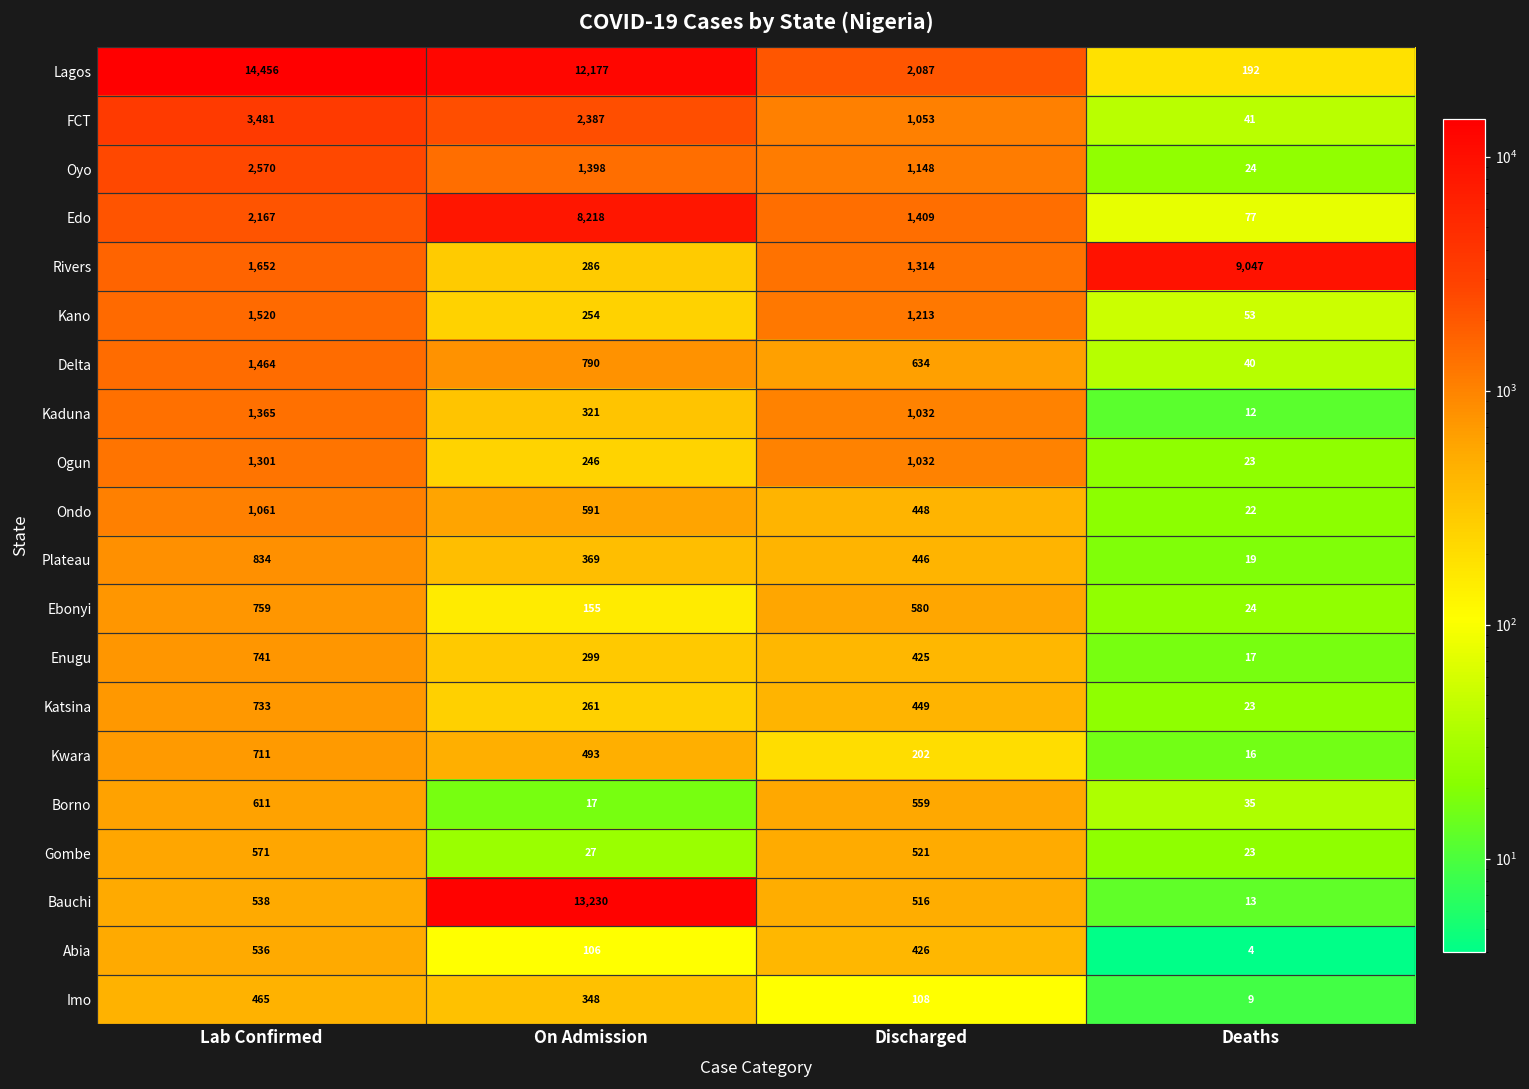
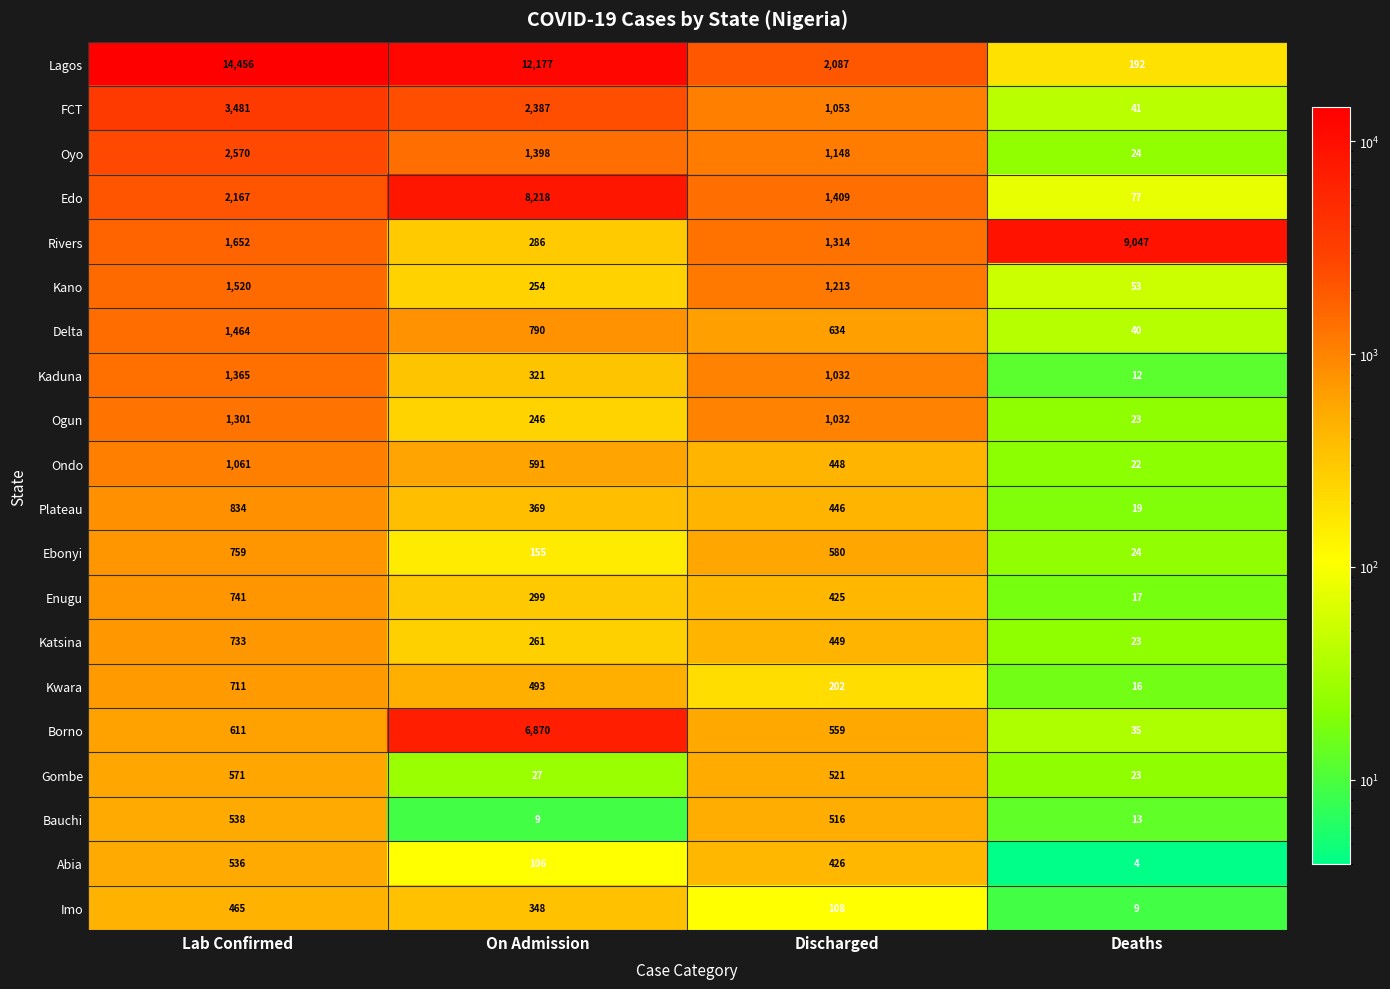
  {
    "Lagos": {
      "Lab Confirmed": "14,456",
      "On Admission": "12,177",
      "Discharged": "2,087",
      "Deaths": "192"
    },
    "FCT": {
      "Lab Confirmed": "3,481",
      "On Admission": "2,387",
      "Discharged": "1,053",
      "Deaths": "41"
    },
    "Oyo": {
      "Lab Confirmed": "2,570",
      "On Admission": "1,398",
      "Discharged": "1,148",
      "Deaths": "24"
    },
    "Edo": {
      "Lab Confirmed": "2,167",
      "On Admission": "8,218",
      "Discharged": "1,409",
      "Deaths": "77"
    },
    "Rivers": {
      "Lab Confirmed": "1,652",
      "On Admission": "286",
      "Discharged": "1,314",
      "Deaths": "9,047"
    },
    "Kano": {
      "Lab Confirmed": "1,520",
      "On Admission": "254",
      "Discharged": "1,213",
      "Deaths": "53"
    },
    "Delta": {
      "Lab Confirmed": "1,464",
      "On Admission": "790",
      "Discharged": "634",
      "Deaths": "40"
    },
    "Kaduna": {
      "Lab Confirmed": "1,365",
      "On Admission": "321",
      "Discharged": "1,032",
      "Deaths": "12"
    },
    "Ogun": {
      "Lab Confirmed": "1,301",
      "On Admission": "246",
      "Discharged": "1,032",
      "Deaths": "23"
    },
    "Ondo": {
      "Lab Confirmed": "1,061",
      "On Admission": "591",
      "Discharged": "448",
      "Deaths": "22"
    },
    "Plateau": {
      "Lab Confirmed": "834",
      "On Admission": "369",
      "Discharged": "446",
      "Deaths": "19"
    },
    "Ebonyi": {
      "Lab Confirmed": "759",
      "On Admission": "155",
      "Discharged": "580",
      "Deaths": "24"
    },
    "Enugu": {
      "Lab Confirmed": "741",
      "On Admission": "299",
      "Discharged": "425",
      "Deaths": "17"
    },
    "Katsina": {
      "Lab Confirmed": "733",
      "On Admission": "261",
      "Discharged": "449",
      "Deaths": "23"
    },
    "Kwara": {
      "Lab Confirmed": "711",
      "On Admission": "493",
      "Discharged": "202",
      "Deaths": "16"
    },
    "Borno": {
      "Lab Confirmed": "611",
-     "On Admission": "17",
+     "On Admission": "6,870",
      "Discharged": "559",
      "Deaths": "35"
    },
    "Gombe": {
      "Lab Confirmed": "571",
      "On Admission": "27",
      "Discharged": "521",
      "Deaths": "23"
    },
    "Bauchi": {
      "Lab Confirmed": "538",
-     "On Admission": "13,230",
+     "On Admission": "9",
      "Discharged": "516",
      "Deaths": "13"
    },
    "Abia": {
      "Lab Confirmed": "536",
      "On Admission": "106",
      "Discharged": "426",
      "Deaths": "4"
    },
    "Imo": {
      "Lab Confirmed": "465",
      "On Admission": "348",
      "Discharged": "108",
      "Deaths": "9"
    }
  }
